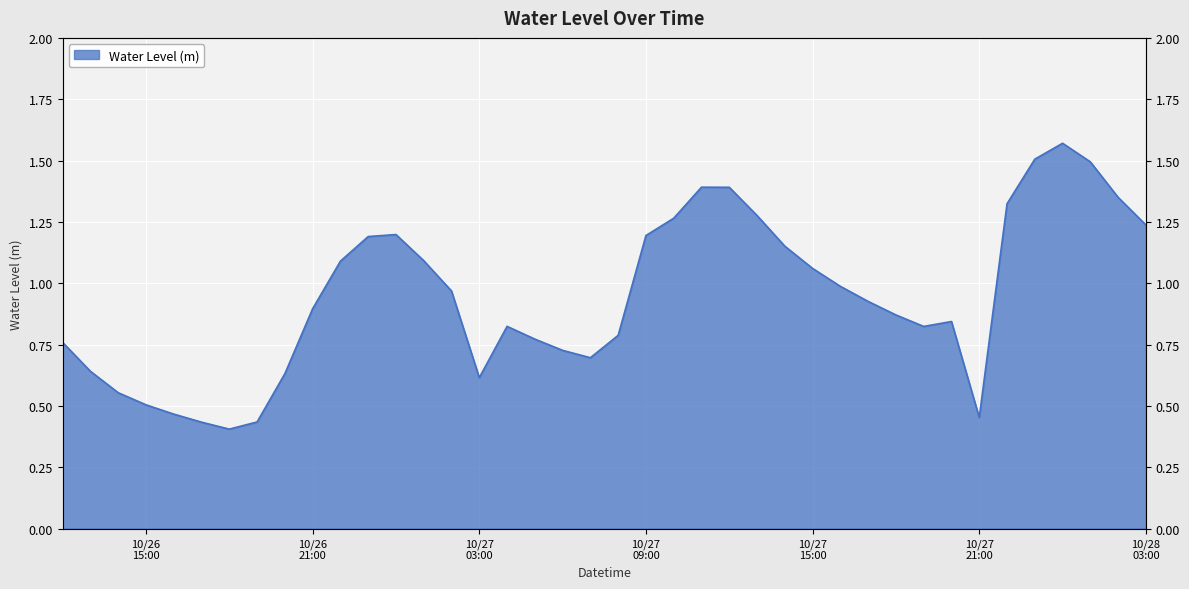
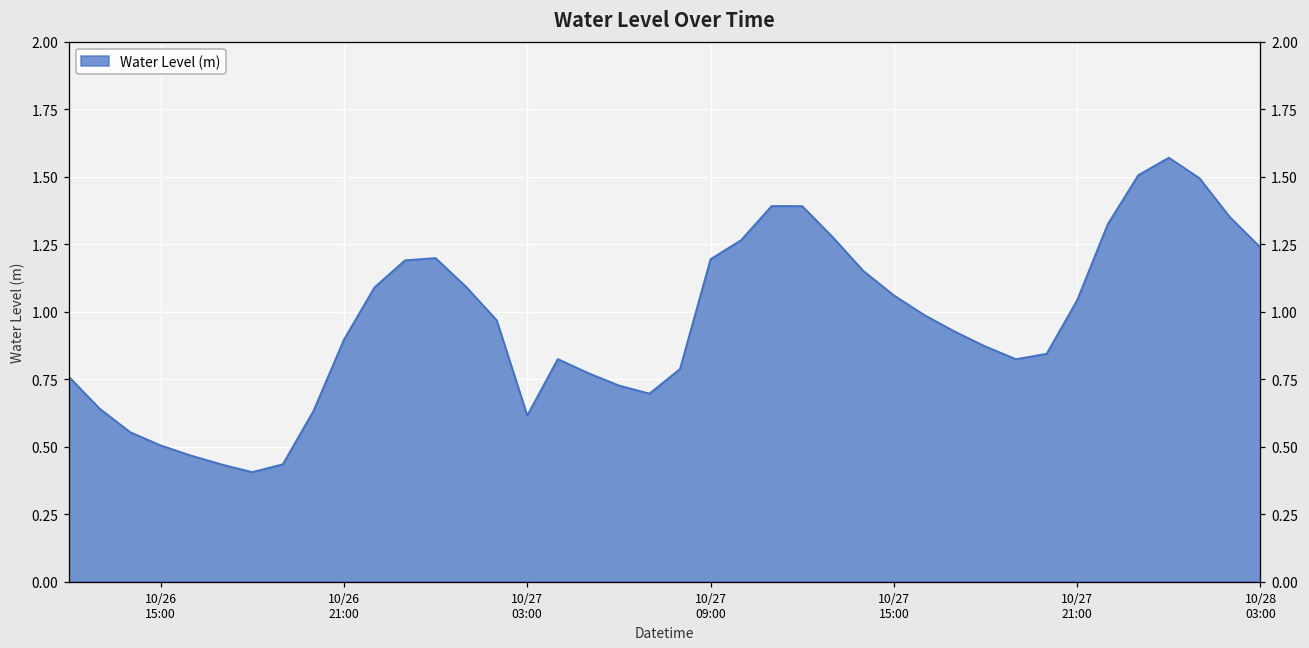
  {
    "10/26 15:00": 0.50,
    "10/26 21:00": 0.90,
    "10/27 03:00": 0.62,
    "10/27 09:00": 1.19,
    "10/27 15:00": 1.06,
-   "10/27 21:00": 0.45,
+   "10/27 21:00": 1.04,
    "10/28 03:00": 1.24
  }
